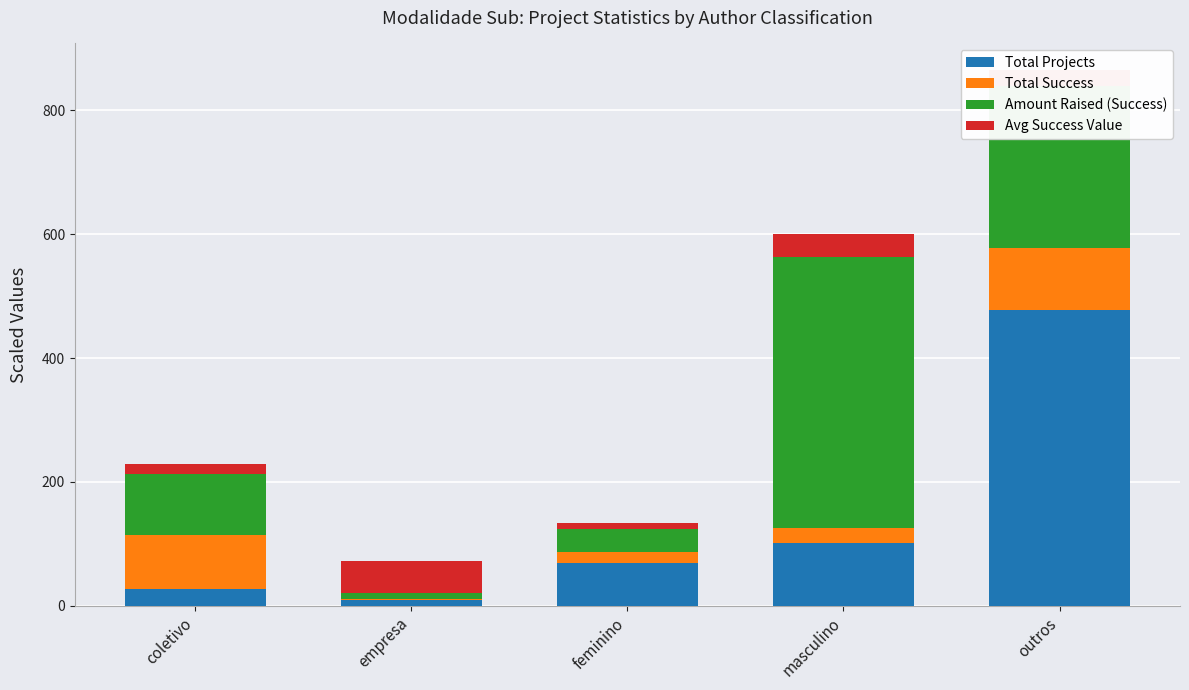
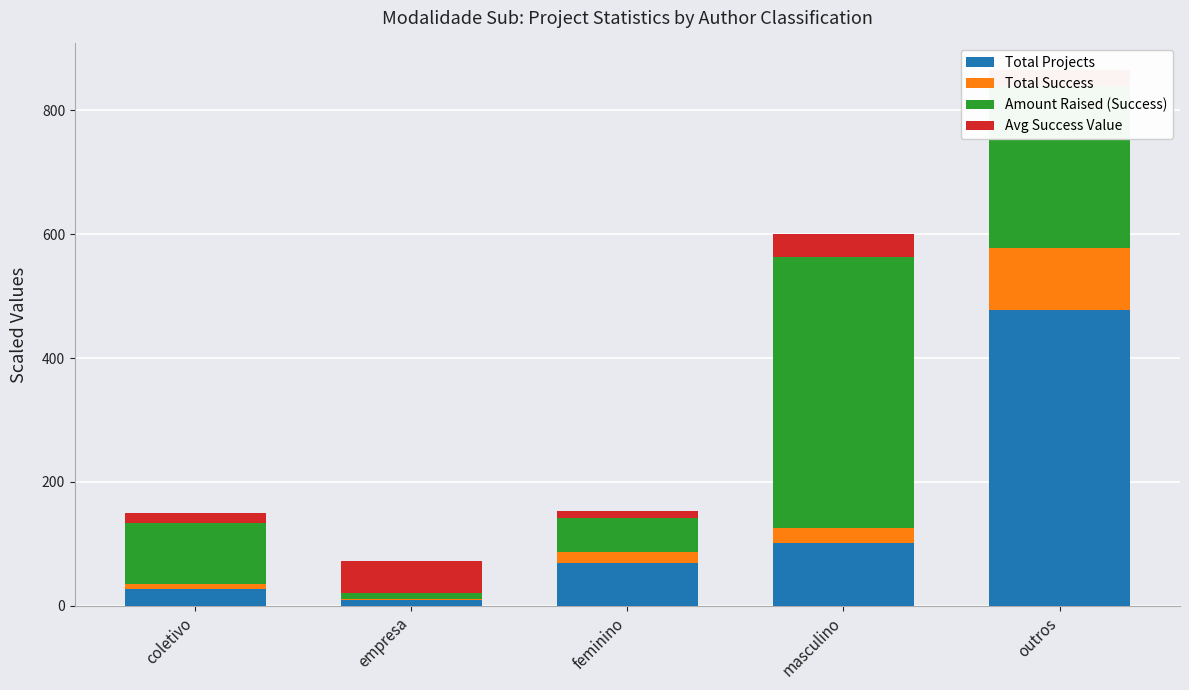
  {
    "Total Projects": {
      "coletivo": 30,
      "empresa": 10,
      "feminino": 70,
      "masculino": 100,
      "outros": 480
    },
    "Total Success": {
-     "coletivo": 90,
+     "coletivo": 10,
      "feminino": 20,
      "masculino": 30,
      "outros": 100
    },
    "Amount Raised (Success)": {
      "coletivo": 100,
      "empresa": 10,
-     "feminino": 40,
+     "feminino": 60,
      "masculino": 440
    },
    "Avg Success Value": {
      "coletivo": 20,
      "empresa": 50,
      "feminino": 10,
      "masculino": 40
    }
  }
